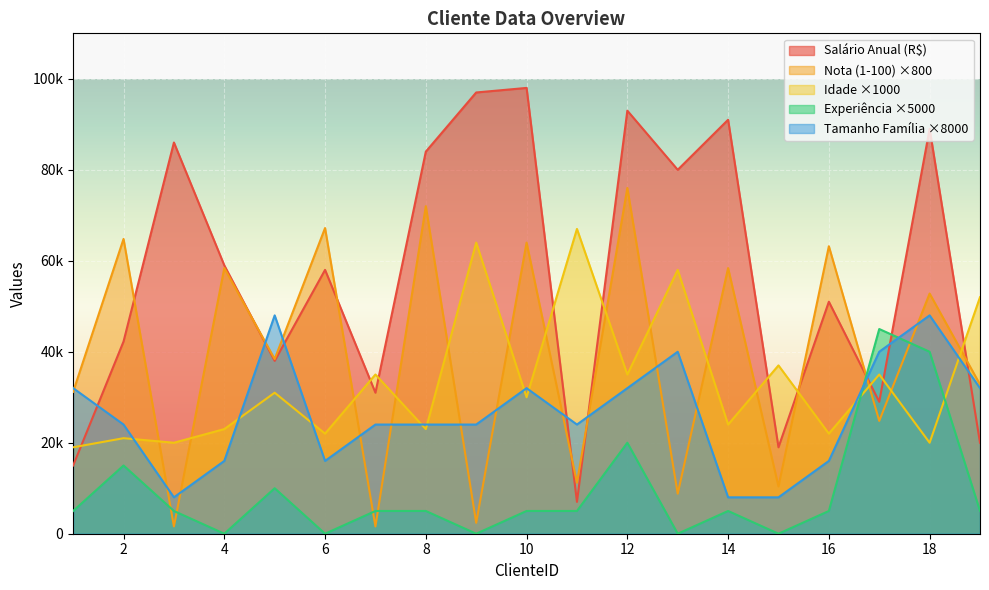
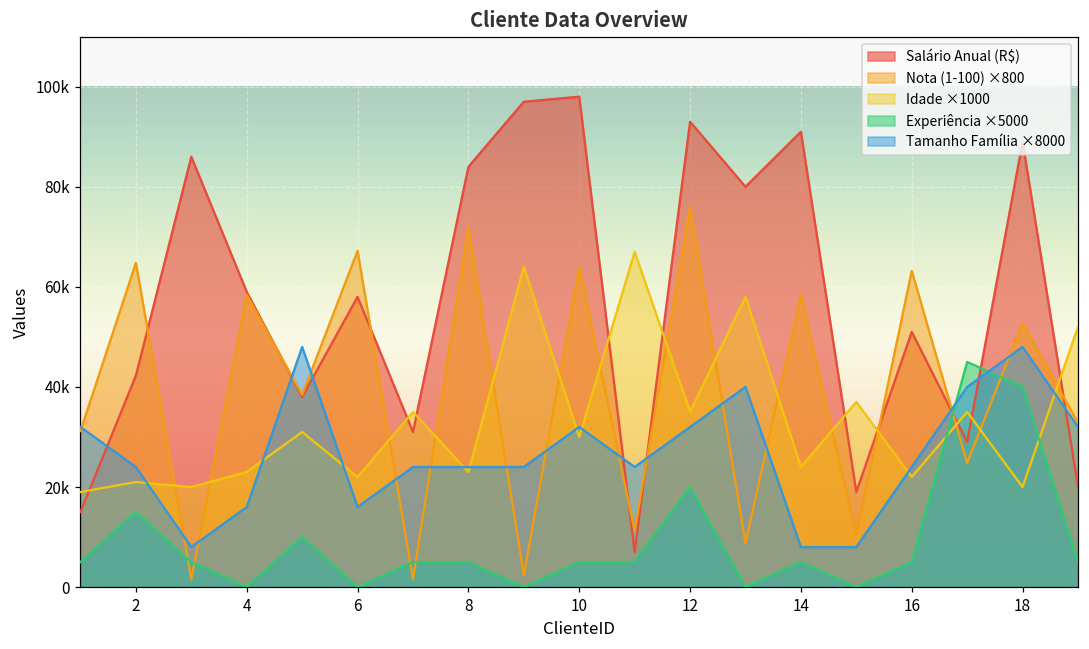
  {
    "Salário Anual (R$)": {
      "2": 42000,
      "4": 59000,
      "6": 58000,
      "8": 84000,
      "10": 98000,
      "12": 93000,
      "14": 91000,
      "16": 51000
    },
    "Experiência ×5000": {
      "2": 15000,
      "4": 0,
      "6": 0,
      "8": 5000,
      "10": 5000,
      "12": 20000,
      "14": 5000,
      "16": 5000,
      "18": 40000
    },
    "Tamanho Família ×8000": {
      "2": 24000,
      "4": 16000,
      "6": 16000,
      "8": 24000,
      "10": 32000,
      "12": 32000,
      "14": 8000,
-     "16": 16000,
+     "16": 24000,
      "18": 48000
    }
  }
